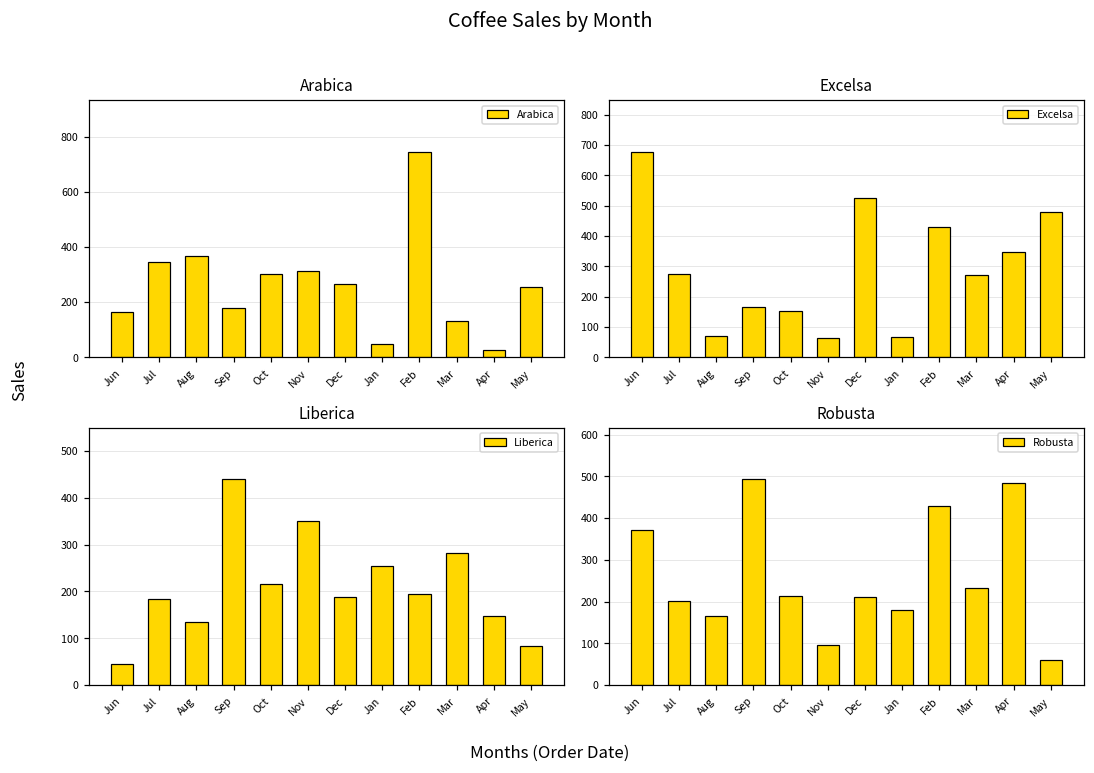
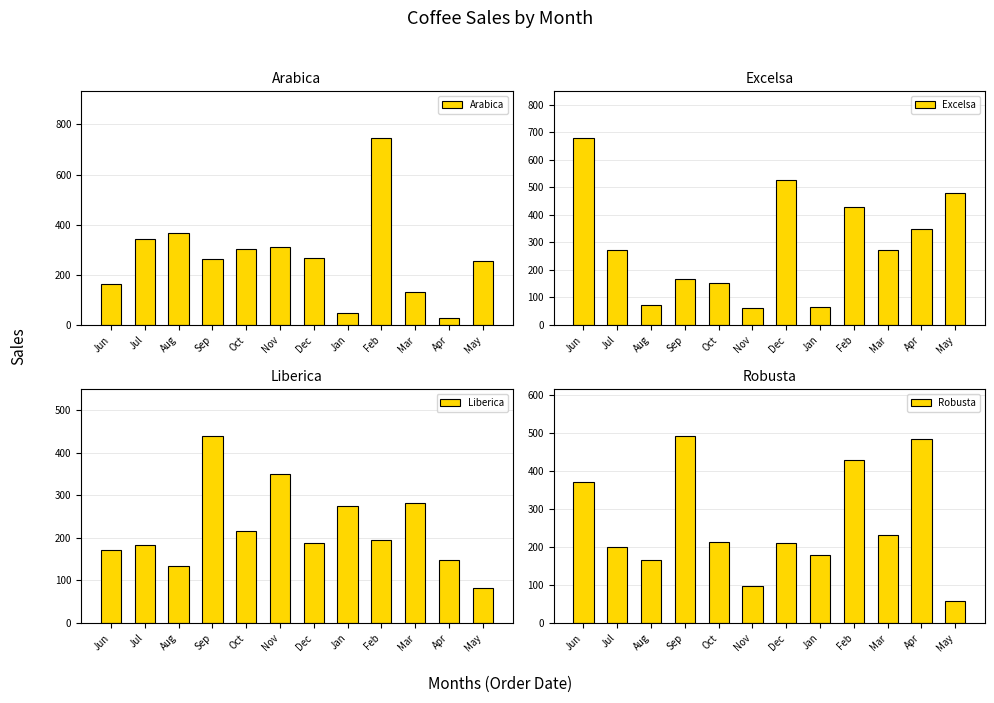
  {
    "Arabica": {
      "Jun": 160,
      "Jul": 350,
      "Aug": 370,
-     "Sep": 180,
+     "Sep": 260,
      "Oct": 300,
      "Nov": 310,
      "Dec": 270,
      "Jan": 50,
      "Feb": 750,
      "Mar": 130,
      "Apr": 30,
      "May": 260
    },
    "Excelsa": {
      "Jun": 680,
      "Jul": 270,
      "Aug": 70,
      "Sep": 170,
      "Oct": 150,
      "Nov": 60,
      "Dec": 530,
      "Jan": 70,
      "Feb": 430,
      "Mar": 270,
      "Apr": 350,
      "May": 480
    },
    "Liberica": {
-     "Jun": 50,
+     "Jun": 170,
      "Jul": 180,
      "Aug": 130,
      "Sep": 440,
      "Oct": 220,
      "Nov": 350,
      "Dec": 190,
-     "Jan": 250,
+     "Jan": 270,
      "Feb": 190,
      "Mar": 280,
      "Apr": 150,
      "May": 80
    },
    "Robusta": {
      "Jun": 370,
      "Jul": 200,
      "Aug": 170,
      "Sep": 490,
      "Oct": 210,
      "Nov": 100,
      "Dec": 210,
      "Jan": 180,
      "Feb": 430,
      "Mar": 230,
      "Apr": 480,
      "May": 60
    }
  }
